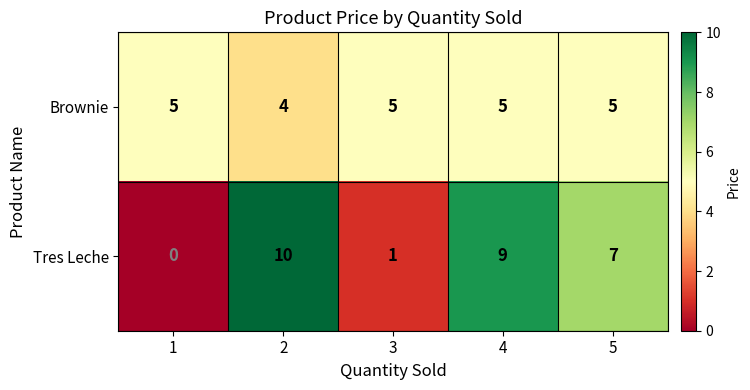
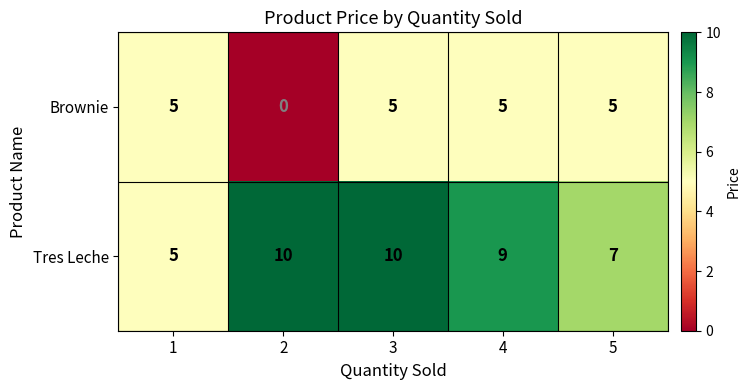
  {
    "Brownie": {
      "1": 5,
-     "2": 4,
+     "2": 0,
      "3": 5,
      "4": 5,
      "5": 5
    },
    "Tres Leche": {
-     "1": 0,
+     "1": 5,
      "2": 10,
-     "3": 1,
+     "3": 10,
      "4": 9,
      "5": 7
    }
  }
